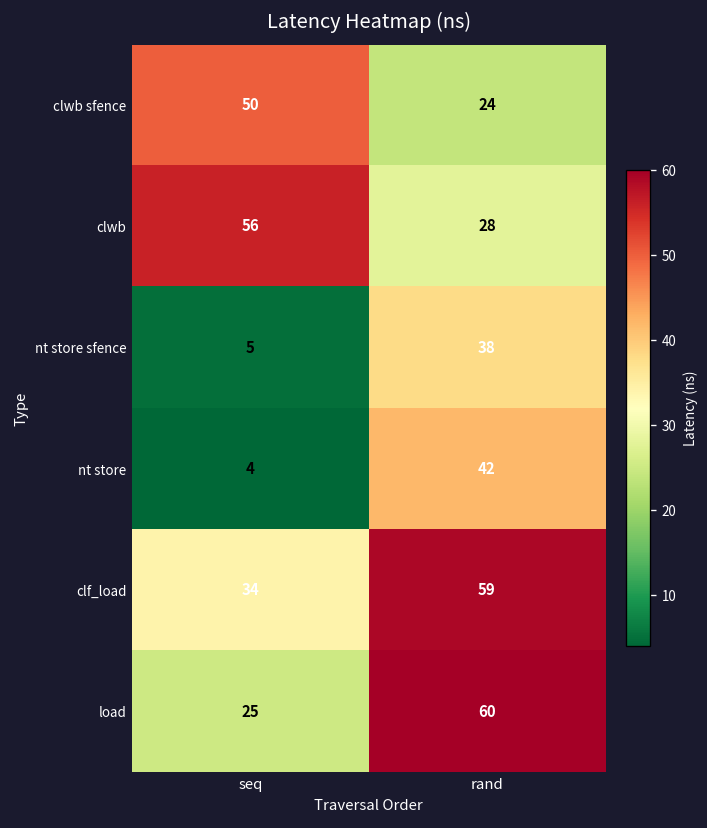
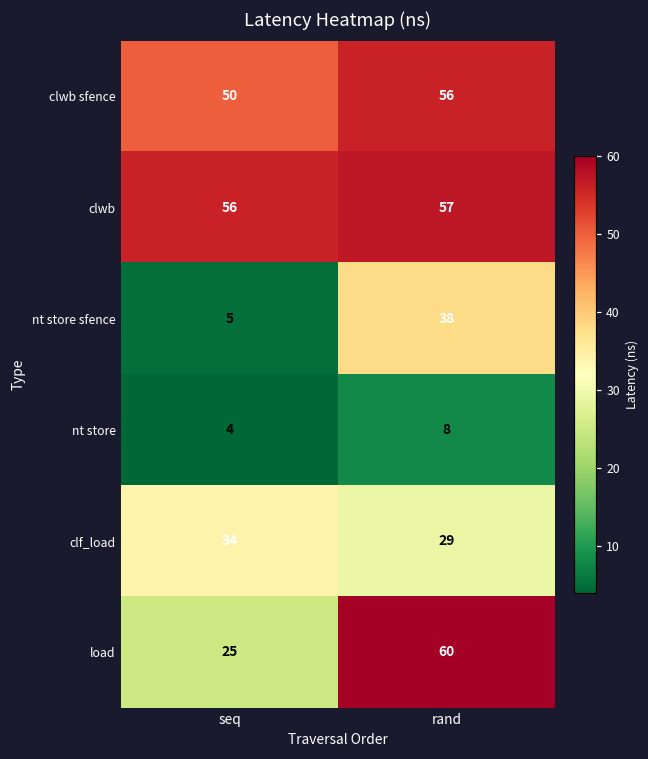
  {
    "clwb sfence": {
      "seq": 50,
-     "rand": 24
+     "rand": 56
    },
    "clwb": {
      "seq": 56,
-     "rand": 28
+     "rand": 57
    },
    "nt store sfence": {
      "seq": 5,
      "rand": 38
    },
    "nt store": {
      "seq": 4,
-     "rand": 42
+     "rand": 8
    },
    "clf_load": {
      "seq": 34,
-     "rand": 59
+     "rand": 29
    },
    "load": {
      "seq": 25,
      "rand": 60
    }
  }
